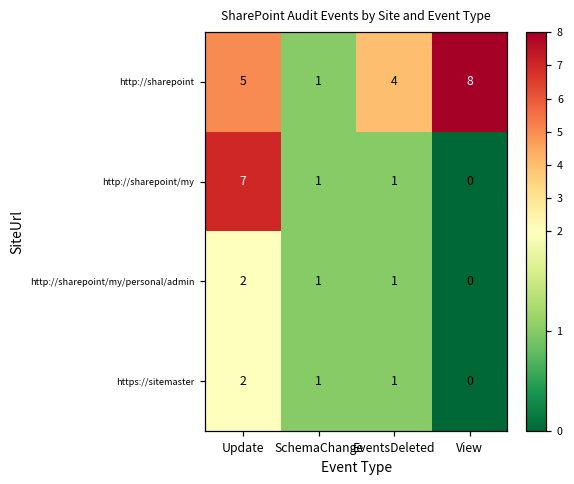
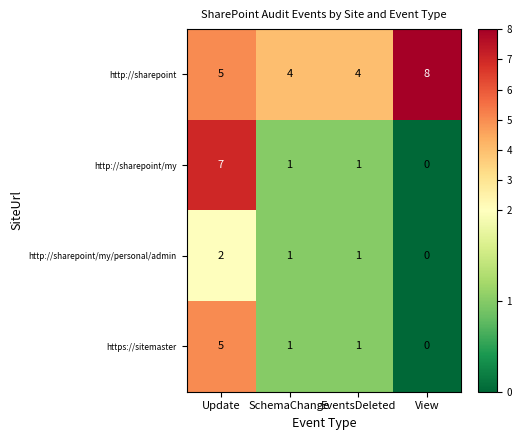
  {
    "http://sharepoint": {
      "Update": 5,
-     "SchemaChange": 1,
+     "SchemaChange": 4,
      "EventsDeleted": 4,
      "View": 8
    },
    "http://sharepoint/my": {
      "Update": 7,
      "SchemaChange": 1,
      "EventsDeleted": 1,
      "View": 0
    },
    "http://sharepoint/my/personal/admin": {
      "Update": 2,
      "SchemaChange": 1,
      "EventsDeleted": 1,
      "View": 0
    },
    "https://sitemaster": {
-     "Update": 2,
+     "Update": 5,
      "SchemaChange": 1,
      "EventsDeleted": 1,
      "View": 0
    }
  }
